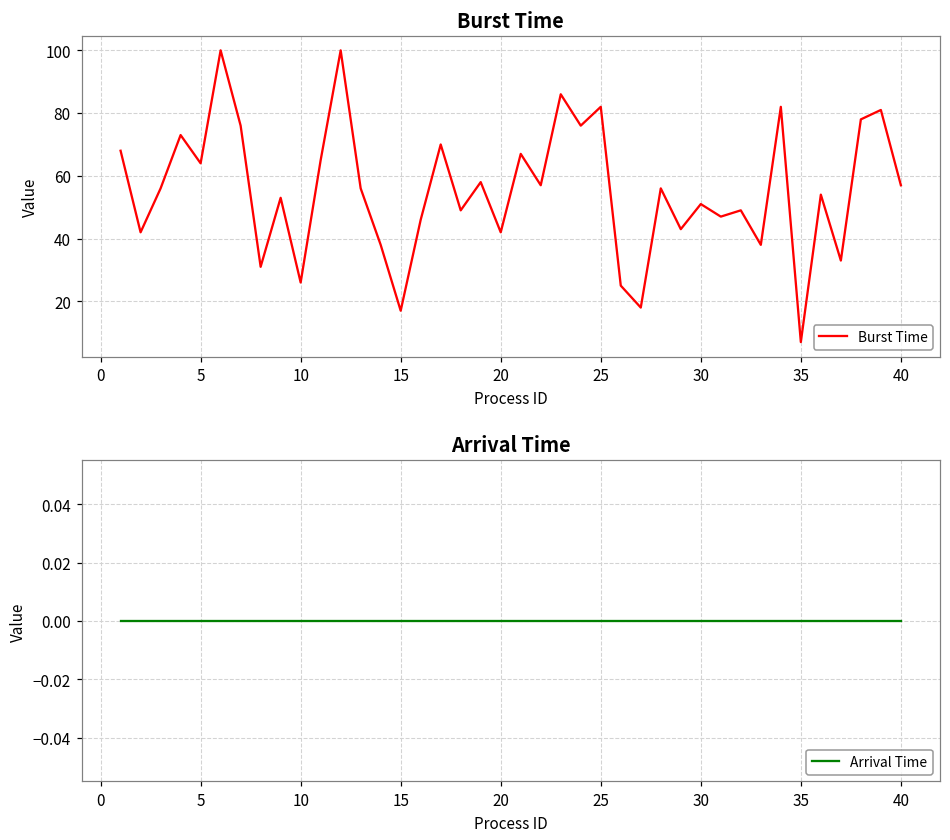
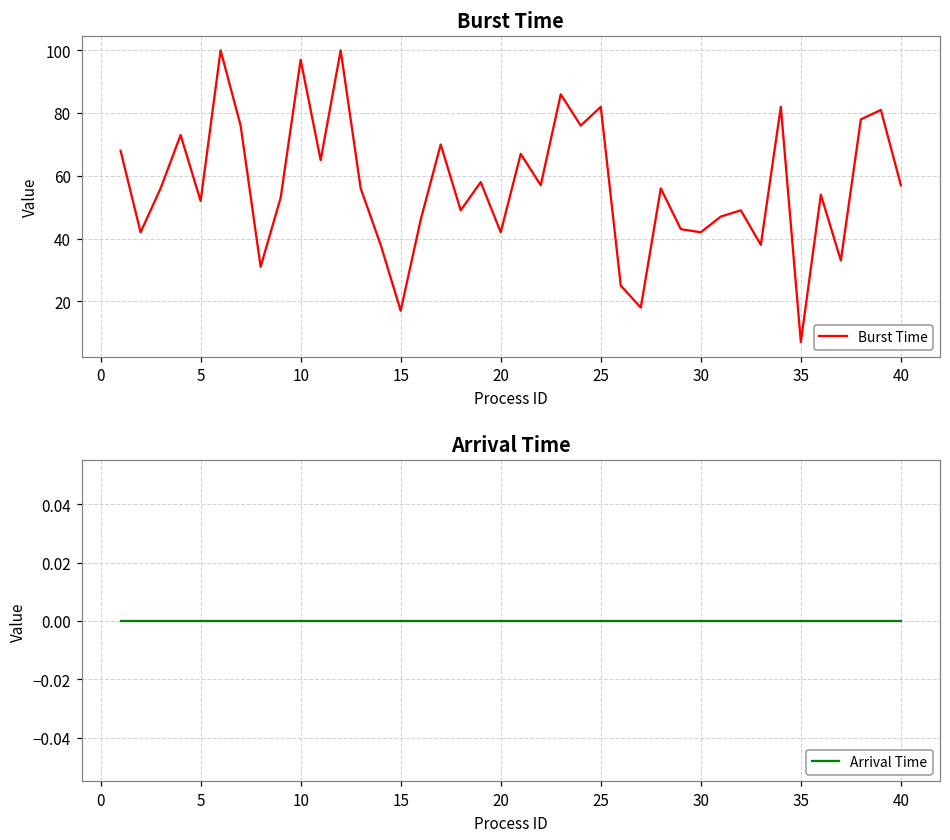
  {
    "Burst Time": {
-     "5": 64,
-     "10": 26,
+     "5": 52,
+     "10": 97,
      "15": 17,
      "20": 42,
      "25": 82,
-     "30": 51,
+     "30": 42,
      "35": 7,
      "40": 57
    },
    "Arrival Time": {
      "5": 0.000,
      "10": 0.000,
      "15": 0.000,
      "20": 0.000,
      "25": 0.000,
      "30": 0.000,
      "35": 0.000,
      "40": 0.000
    }
  }
